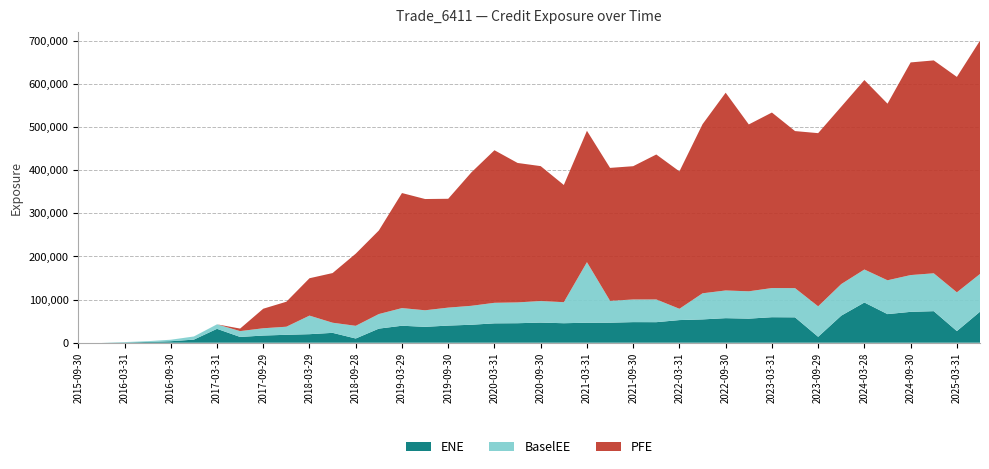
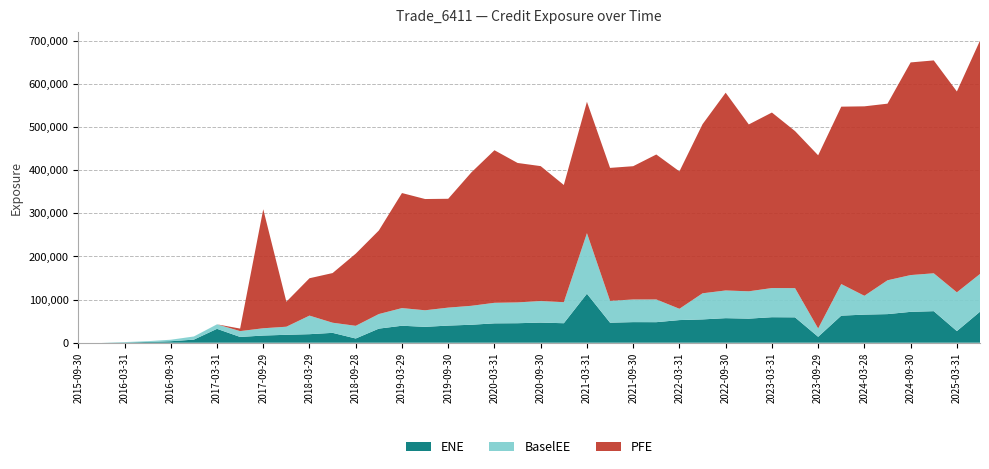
  {
    "ENE": {
      "2017-03-31": "30,000",
      "2017-09-29": "20,000",
      "2018-03-29": "20,000",
      "2018-09-28": "10,000",
      "2019-03-29": "40,000",
      "2019-09-30": "40,000",
      "2020-03-31": "40,000",
      "2020-09-30": "50,000",
-     "2021-03-31": "50,000",
+     "2021-03-31": "110,000",
      "2021-09-30": "50,000",
      "2022-03-31": "50,000",
      "2022-09-30": "60,000",
      "2023-03-31": "60,000",
      "2023-09-29": "10,000",
-     "2024-03-28": "90,000",
+     "2024-03-28": "70,000",
      "2024-09-30": "70,000",
      "2025-03-31": "30,000"
    },
    "BaselEE": {
      "2017-09-29": "20,000",
      "2018-03-29": "40,000",
      "2018-09-28": "30,000",
      "2019-03-29": "40,000",
      "2019-09-30": "40,000",
      "2020-03-31": "50,000",
      "2020-09-30": "50,000",
      "2021-03-31": "140,000",
      "2021-09-30": "50,000",
      "2022-03-31": "30,000",
      "2022-09-30": "60,000",
      "2023-03-31": "70,000",
-     "2023-09-29": "70,000",
-     "2024-03-28": "80,000",
+     "2023-09-29": "20,000",
+     "2024-03-28": "40,000",
      "2024-09-30": "90,000",
      "2025-03-31": "90,000"
    },
    "PFE": {
-     "2017-09-29": "50,000",
+     "2017-09-29": "280,000",
      "2018-03-29": "90,000",
      "2018-09-28": "170,000",
      "2019-03-29": "270,000",
      "2019-09-30": "250,000",
      "2020-03-31": "350,000",
      "2020-09-30": "310,000",
      "2021-03-31": "300,000",
      "2021-09-30": "310,000",
      "2022-03-31": "320,000",
      "2022-09-30": "460,000",
      "2023-03-31": "410,000",
      "2023-09-29": "400,000",
      "2024-03-28": "440,000",
      "2024-09-30": "490,000",
-     "2025-03-31": "500,000"
+     "2025-03-31": "470,000"
    }
  }
